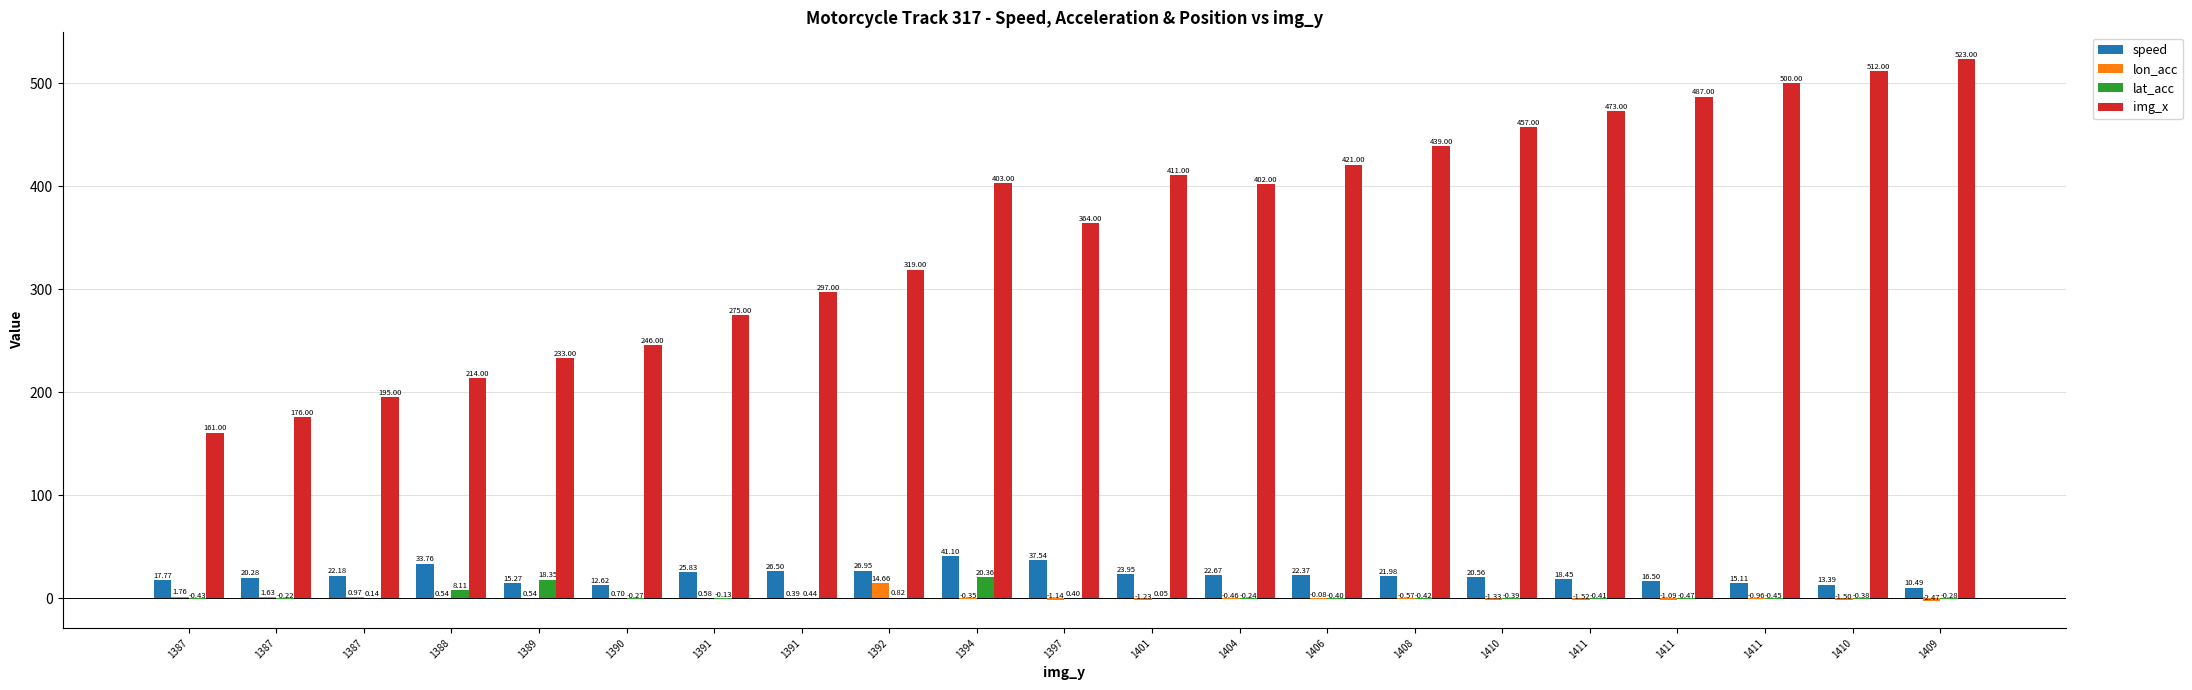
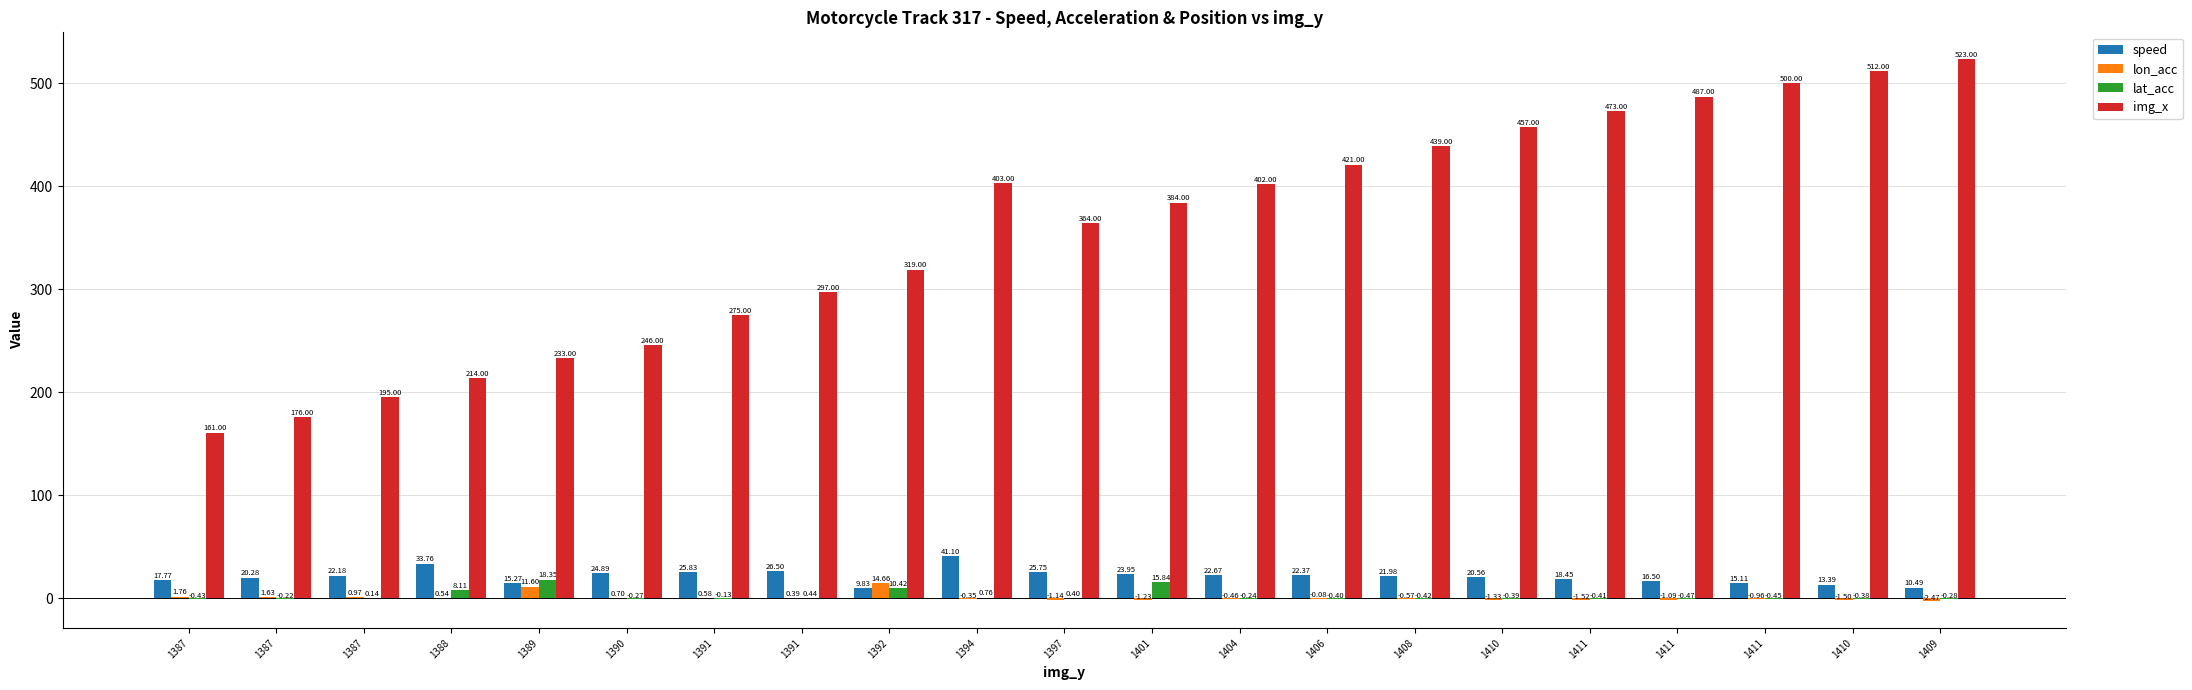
  {
    "speed": {
      "1388": 33.76,
      "1389": 15.27,
-     "1390": 12.62,
-     "1392": 26.95,
+     "1390": 24.89,
+     "1392": 9.83,
      "1394": 41.10,
-     "1397": 37.54,
+     "1397": 25.75,
      "1401": 23.95,
      "1404": 22.67,
      "1406": 22.37,
      "1408": 21.98,
      "1409": 10.49
    },
    "lon_acc": {
      "1388": 0.54,
-     "1389": 0.54,
+     "1389": 11.60,
      "1390": 0.70,
      "1392": 14.66,
      "1394": -0.35,
      "1397": -1.14,
      "1401": -1.23,
      "1404": -0.46,
      "1406": -0.08,
      "1408": -0.57,
      "1409": -2.47
    },
    "lat_acc": {
      "1388": 8.11,
      "1389": 18.35,
      "1390": -0.27,
-     "1392": 0.82,
-     "1394": 20.36,
+     "1392": 10.42,
+     "1394": 0.76,
      "1397": 0.40,
-     "1401": 0.05,
+     "1401": 15.84,
      "1404": -0.24,
      "1406": -0.40,
      "1408": -0.42,
      "1409": -0.28
    },
    "img_x": {
      "1388": 214.00,
      "1389": 233.00,
      "1390": 246.00,
      "1392": 319.00,
      "1394": 403.00,
      "1397": 364.00,
-     "1401": 411.00,
+     "1401": 384.00,
      "1404": 402.00,
      "1406": 421.00,
      "1408": 439.00,
      "1409": 523.00
    }
  }
